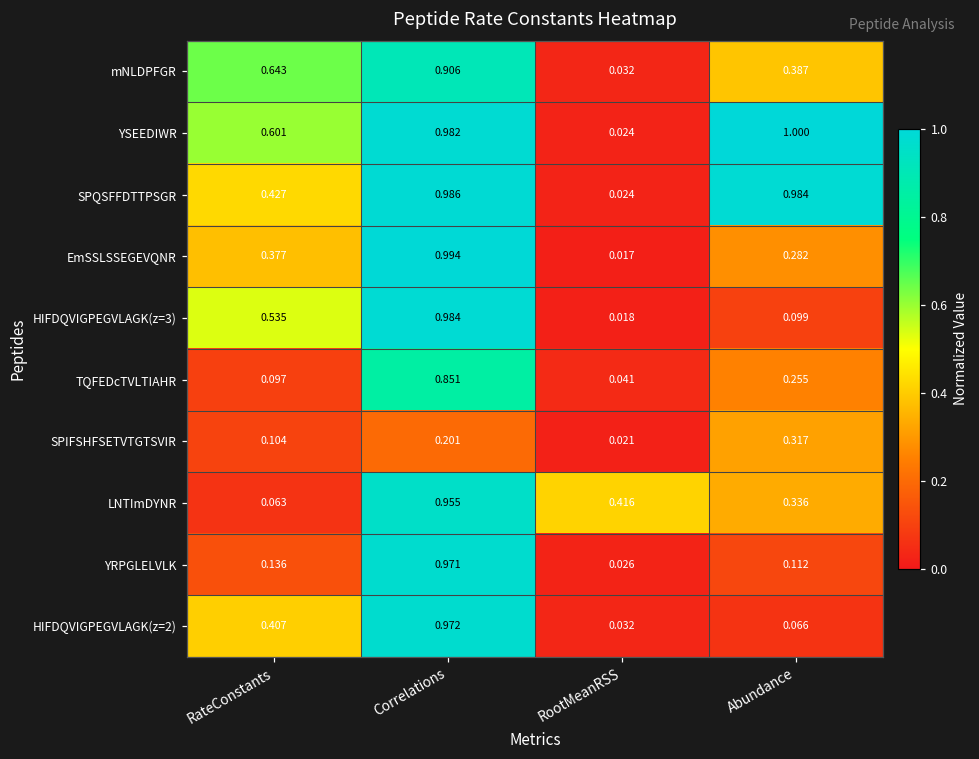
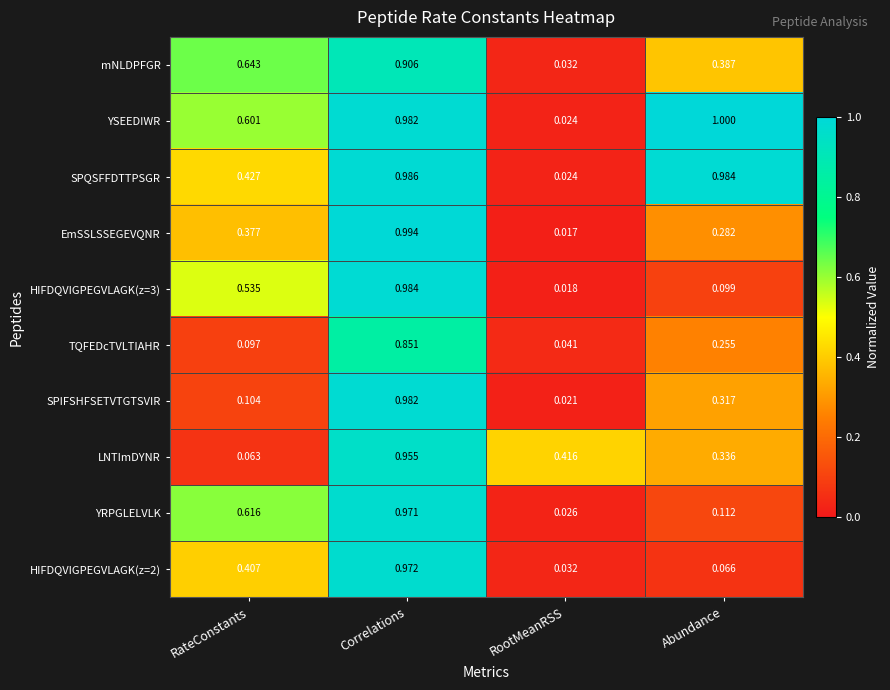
  {
    "mNLDPFGR": {
      "RateConstants": 0.643,
      "Correlations": 0.906,
      "RootMeanRSS": 0.032,
      "Abundance": 0.387
    },
    "YSEEDIWR": {
      "RateConstants": 0.601,
      "Correlations": 0.982,
      "RootMeanRSS": 0.024,
      "Abundance": 1.000
    },
    "SPQSFFDTTPSGR": {
      "RateConstants": 0.427,
      "Correlations": 0.986,
      "RootMeanRSS": 0.024,
      "Abundance": 0.984
    },
    "EmSSLSSEGEVQNR": {
      "RateConstants": 0.377,
      "Correlations": 0.994,
      "RootMeanRSS": 0.017,
      "Abundance": 0.282
    },
    "HIFDQVIGPEGVLAGK(z=3)": {
      "RateConstants": 0.535,
      "Correlations": 0.984,
      "RootMeanRSS": 0.018,
      "Abundance": 0.099
    },
    "TQFEDcTVLTIAHR": {
      "RateConstants": 0.097,
      "Correlations": 0.851,
      "RootMeanRSS": 0.041,
      "Abundance": 0.255
    },
    "SPIFSHFSETVTGTSVIR": {
      "RateConstants": 0.104,
-     "Correlations": 0.201,
+     "Correlations": 0.982,
      "RootMeanRSS": 0.021,
      "Abundance": 0.317
    },
    "LNTImDYNR": {
      "RateConstants": 0.063,
      "Correlations": 0.955,
      "RootMeanRSS": 0.416,
      "Abundance": 0.336
    },
    "YRPGLELVLK": {
-     "RateConstants": 0.136,
+     "RateConstants": 0.616,
      "Correlations": 0.971,
      "RootMeanRSS": 0.026,
      "Abundance": 0.112
    },
    "HIFDQVIGPEGVLAGK(z=2)": {
      "RateConstants": 0.407,
      "Correlations": 0.972,
      "RootMeanRSS": 0.032,
      "Abundance": 0.066
    }
  }
